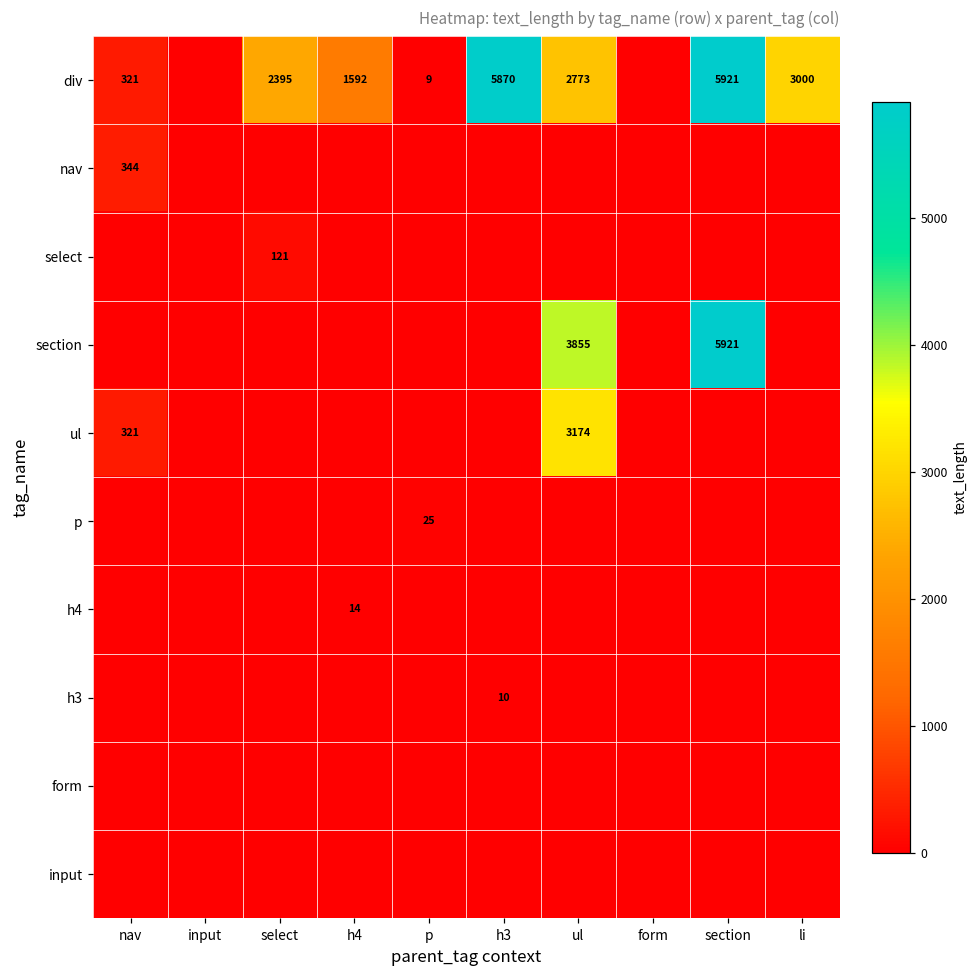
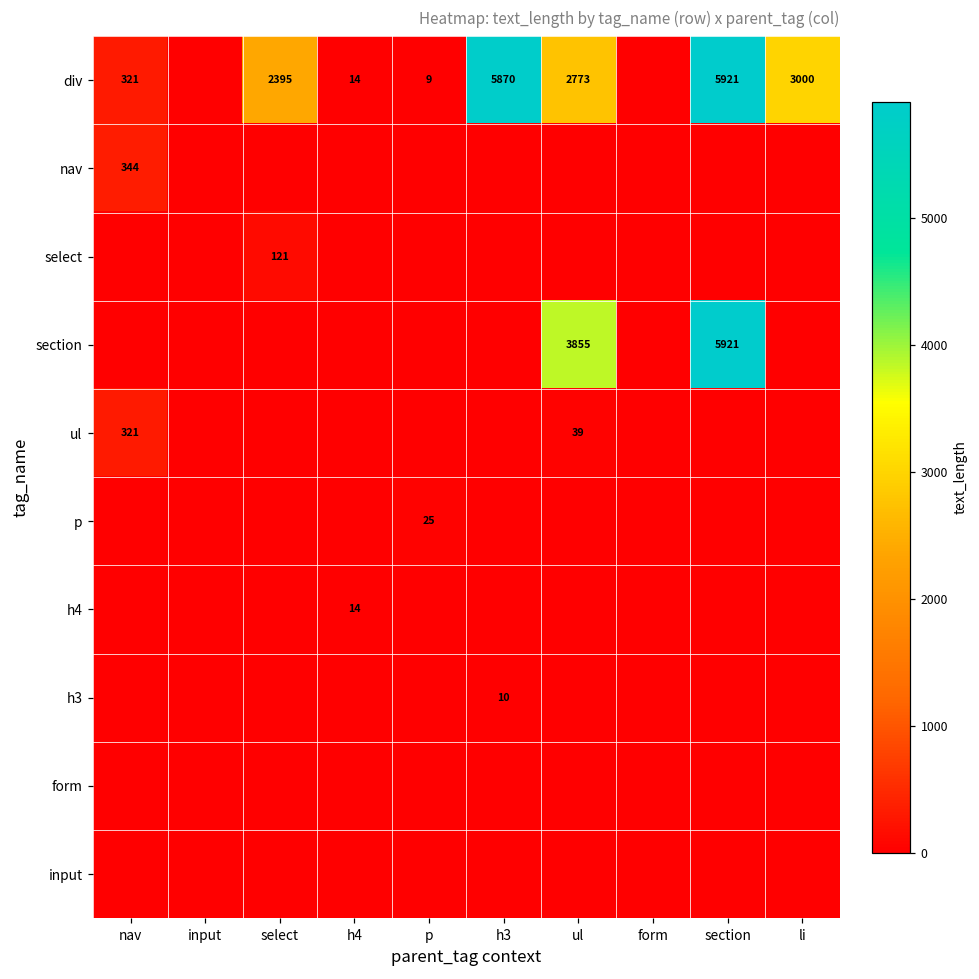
  {
    "div": {
      "nav": 321,
      "select": 2395,
-     "h4": 1592,
+     "h4": 14,
      "p": 9,
      "h3": 5870,
      "ul": 2773,
      "section": 5921,
      "li": 3000
    },
    "nav": {
      "nav": 344
    },
    "select": {
      "select": 121
    },
    "section": {
      "ul": 3855,
      "section": 5921
    },
    "ul": {
      "nav": 321,
-     "ul": 3174
+     "ul": 39
    },
    "p": {
      "p": 25
    },
    "h4": {
      "h4": 14
    },
    "h3": {
      "h3": 10
    }
  }
